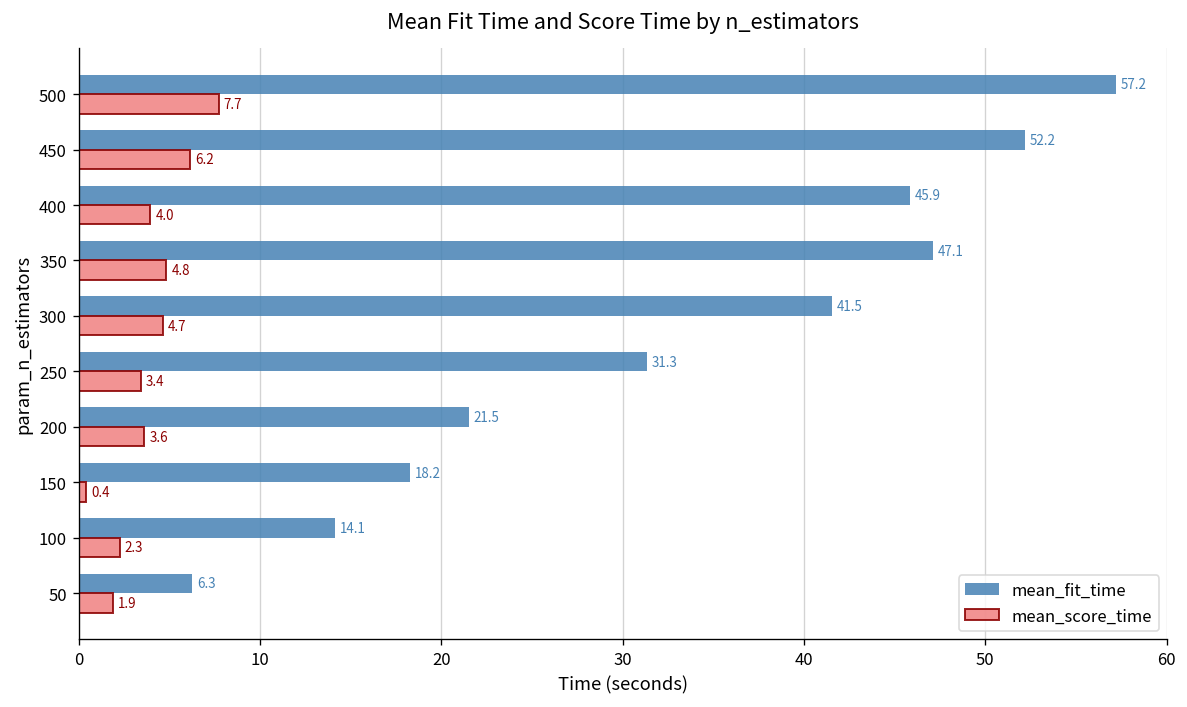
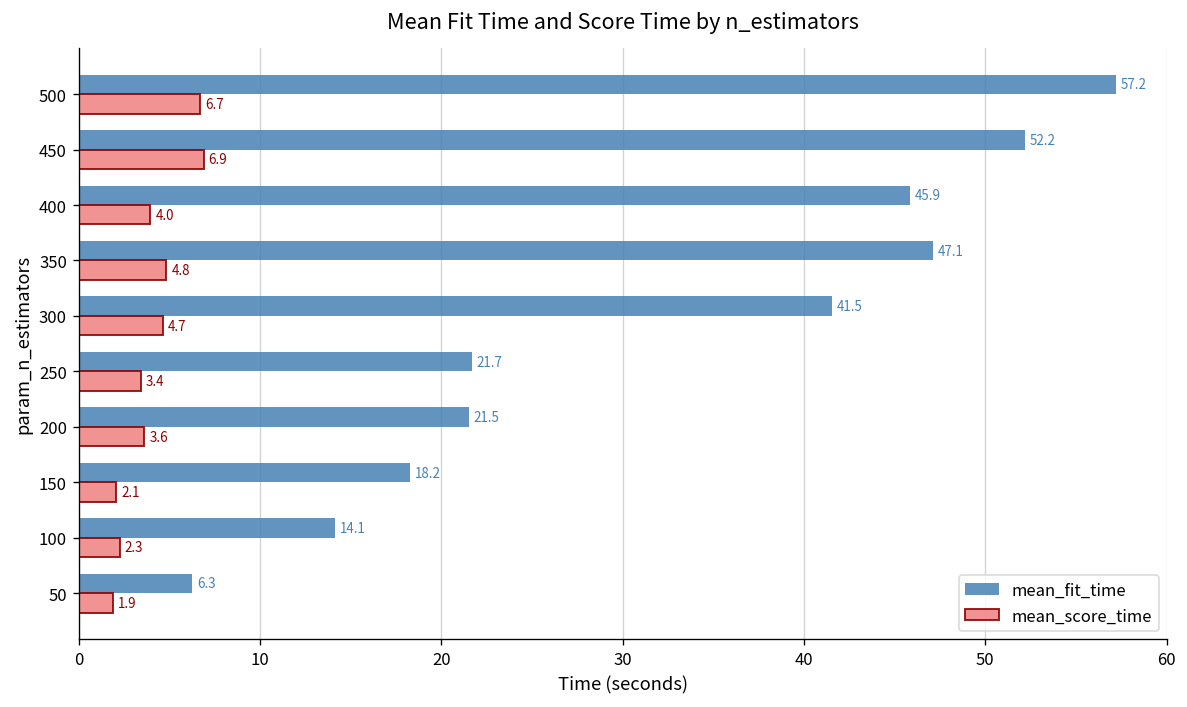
  {
    "mean_fit_time": {
      "500": 57.2,
      "450": 52.2,
      "400": 45.9,
      "350": 47.1,
      "300": 41.5,
-     "250": 31.3,
+     "250": 21.7,
      "200": 21.5,
      "150": 18.2,
      "100": 14.1,
      "50": 6.3
    },
    "mean_score_time": {
-     "500": 7.7,
-     "450": 6.2,
+     "500": 6.7,
+     "450": 6.9,
      "400": 4.0,
      "350": 4.8,
      "300": 4.7,
      "250": 3.4,
      "200": 3.6,
-     "150": 0.4,
+     "150": 2.1,
      "100": 2.3,
      "50": 1.9
    }
  }
